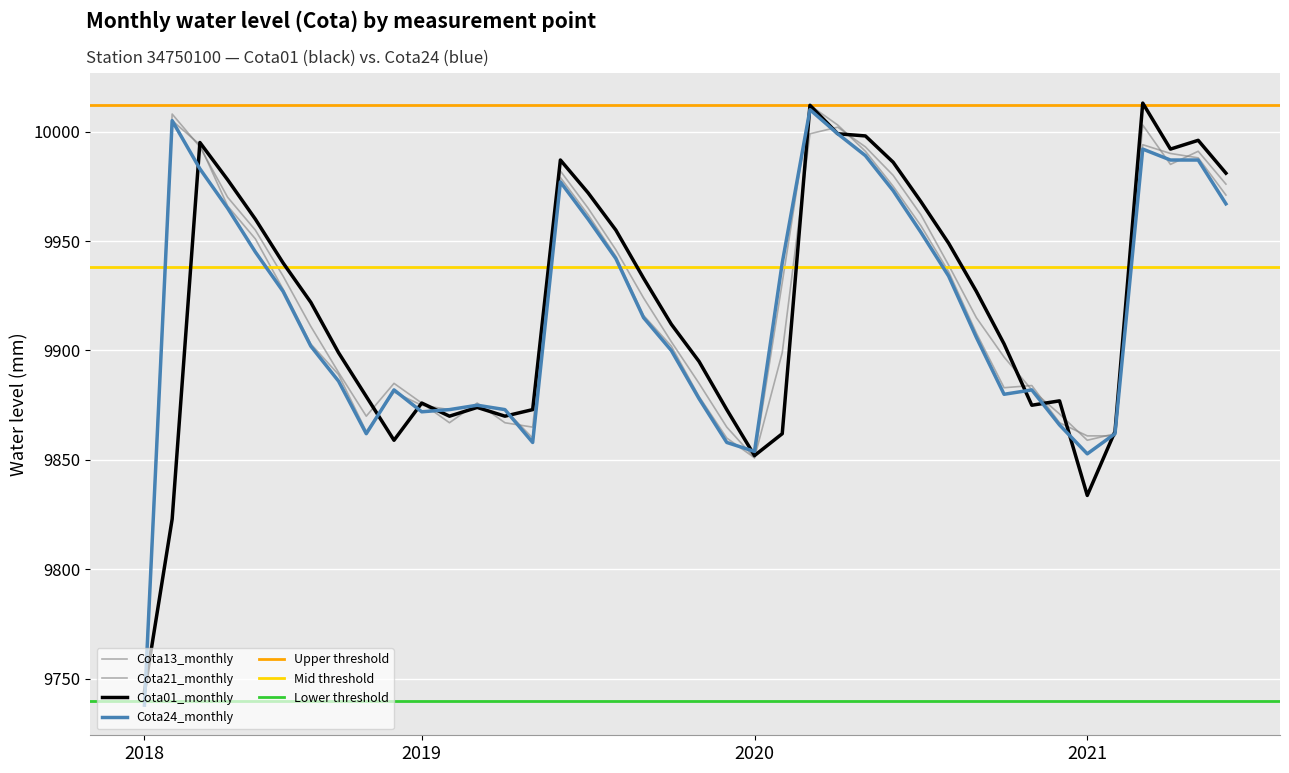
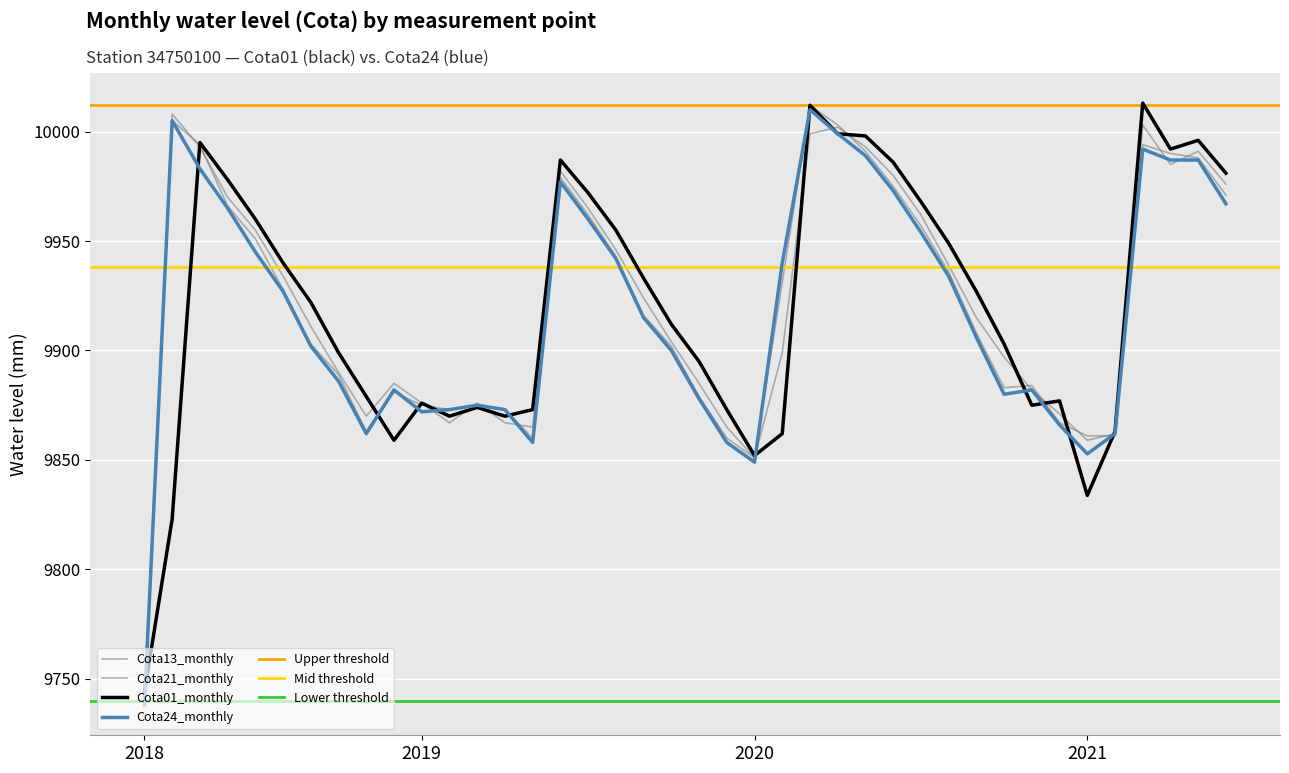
  {
    "Cota01_monthly": {
      "2021": 9834
    },
    "Cota24_monthly": {
      "2019": 9872,
-     "2020": 9854,
+     "2020": 9849,
      "2021": 9853
    }
  }
